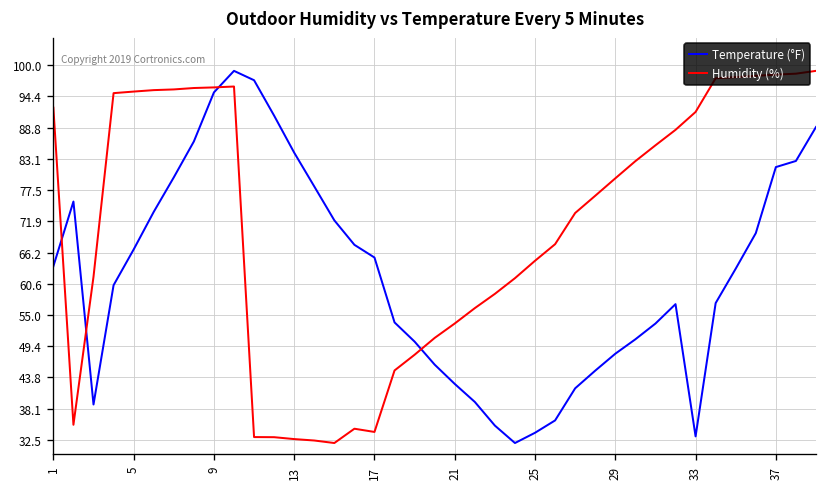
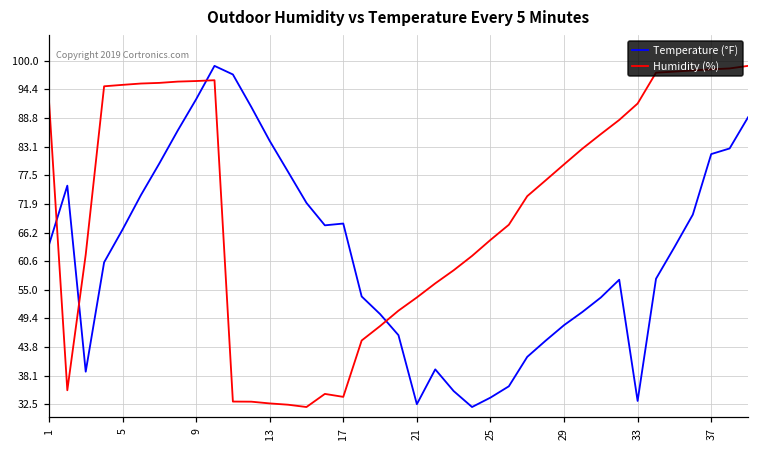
  {
    "Temperature (°F)": {
      "1": 64,
      "5": 67,
-     "9": 95,
+     "9": 92,
      "13": 84,
-     "17": 65,
-     "21": 43,
+     "17": 68,
+     "21": 33,
      "25": 34,
      "29": 48,
      "33": 33,
      "37": 82
    },
    "Humidity (%)": {
      "1": 92,
      "5": 95,
      "9": 96,
      "13": 33,
      "17": 34,
      "21": 54,
      "25": 65,
      "29": 80,
      "33": 92
    }
  }
